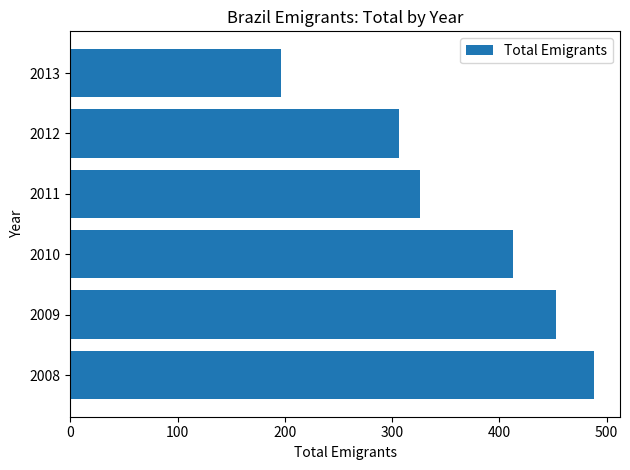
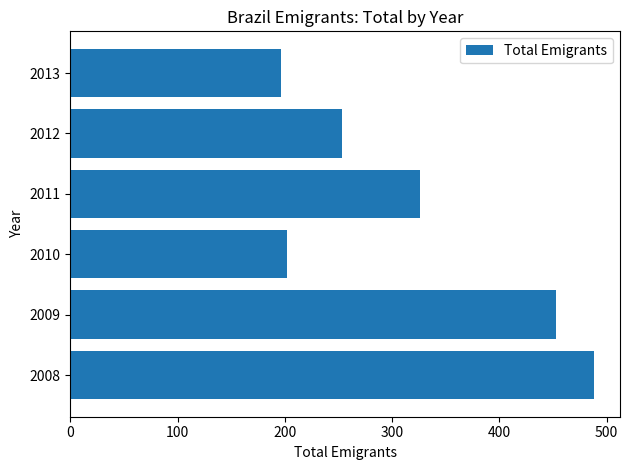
  {
    "2013": 196,
-   "2012": 306,
+   "2012": 253,
    "2011": 326,
-   "2010": 413,
+   "2010": 202,
    "2009": 453,
    "2008": 488
  }
